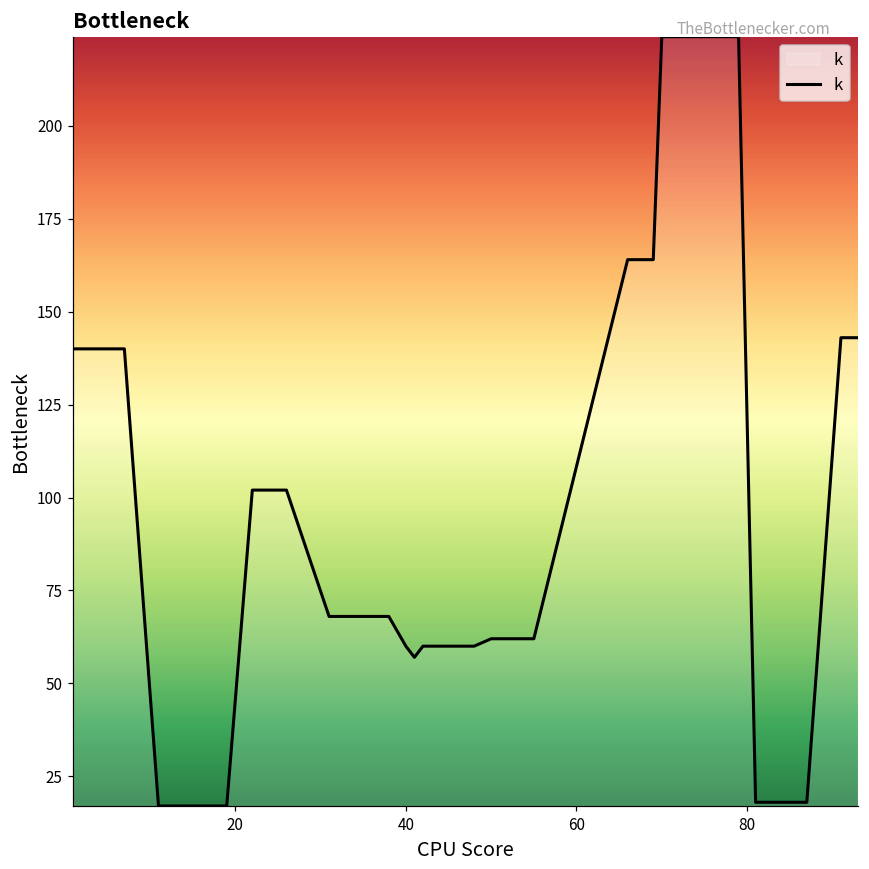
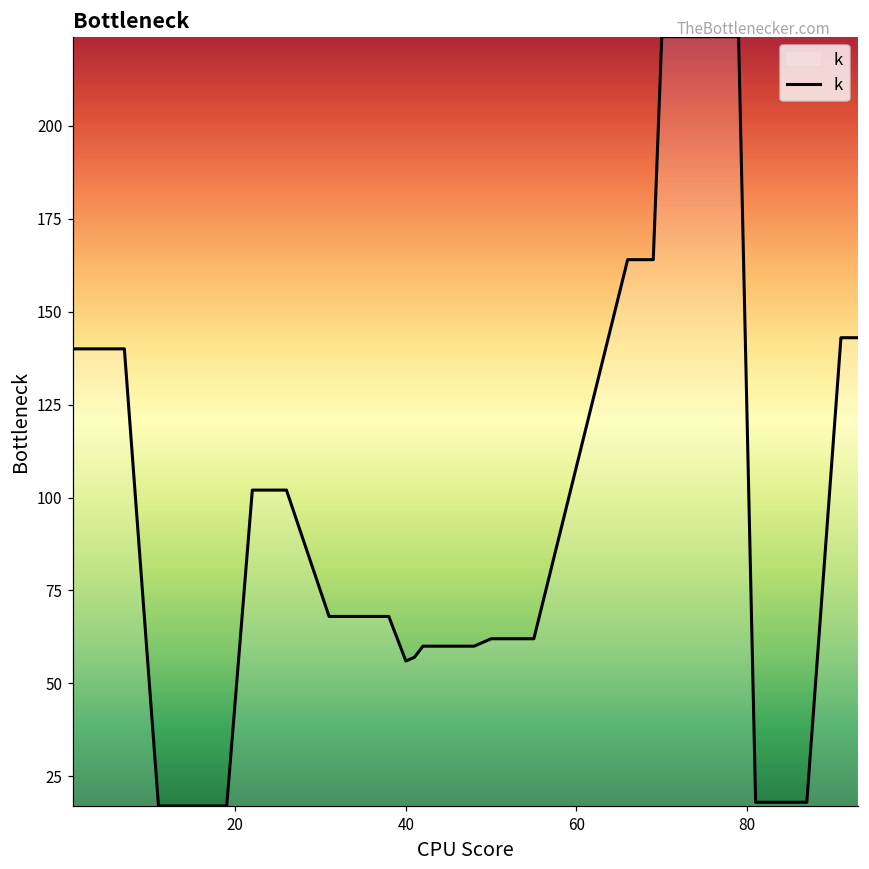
  {
-   "40": 60
+   "40": 56
  }
